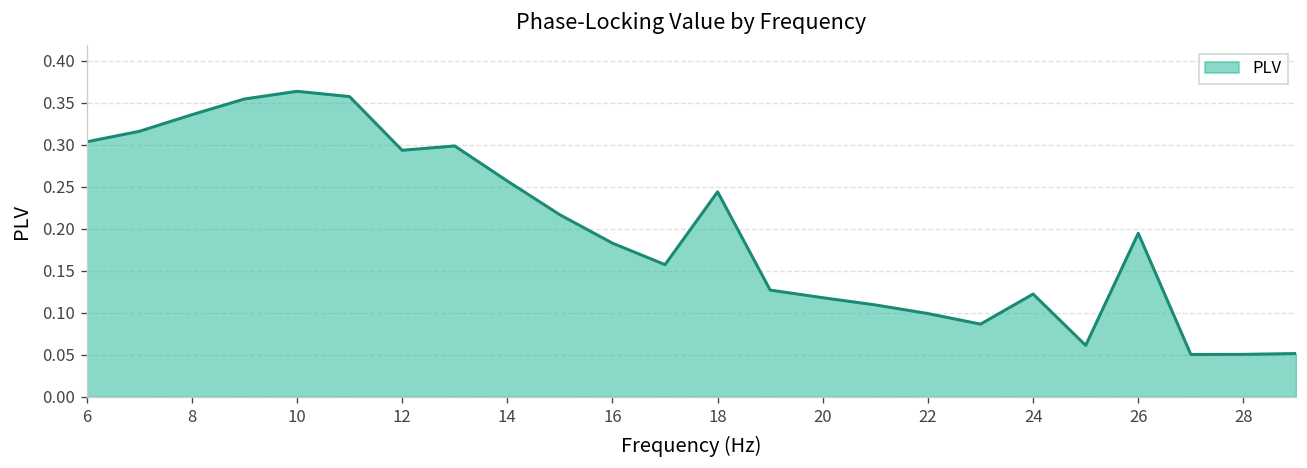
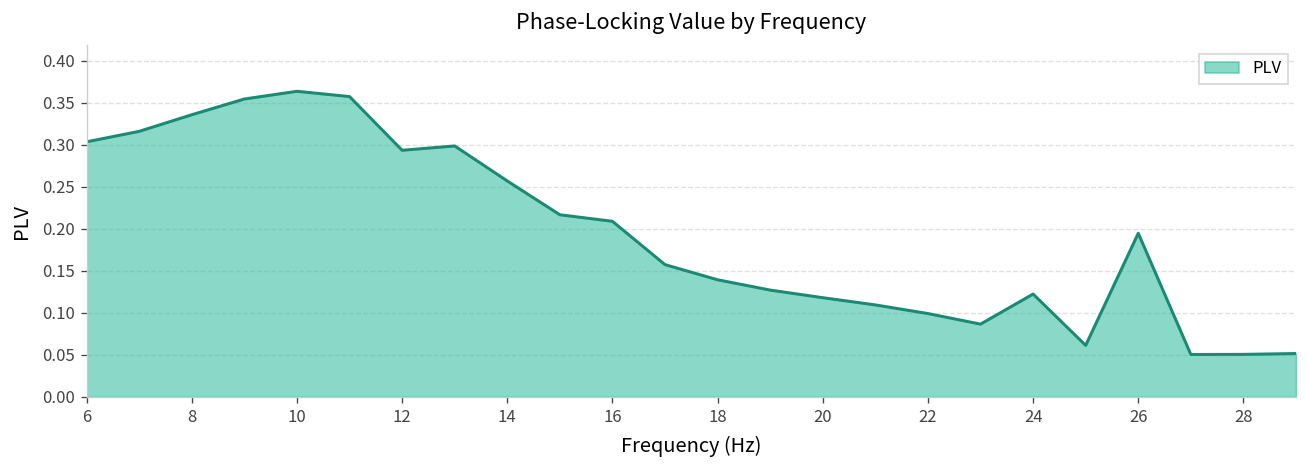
  {
    "6": 0.30,
    "8": 0.34,
    "10": 0.36,
    "12": 0.29,
    "14": 0.26,
-   "16": 0.18,
-   "18": 0.24,
+   "16": 0.21,
+   "18": 0.14,
    "20": 0.12,
    "22": 0.10,
    "24": 0.12,
    "26": 0.19,
    "28": 0.05
  }
